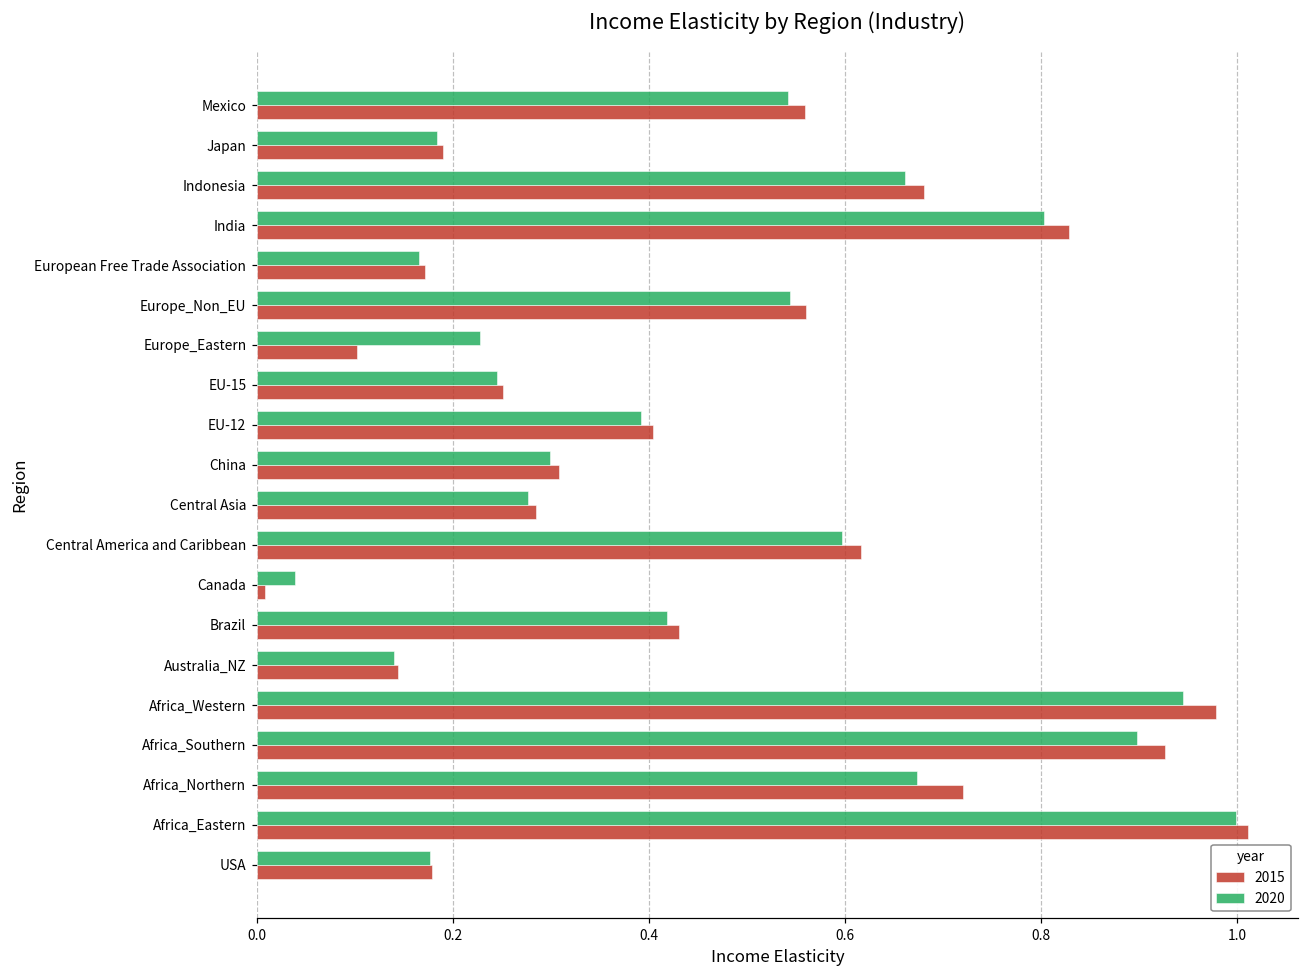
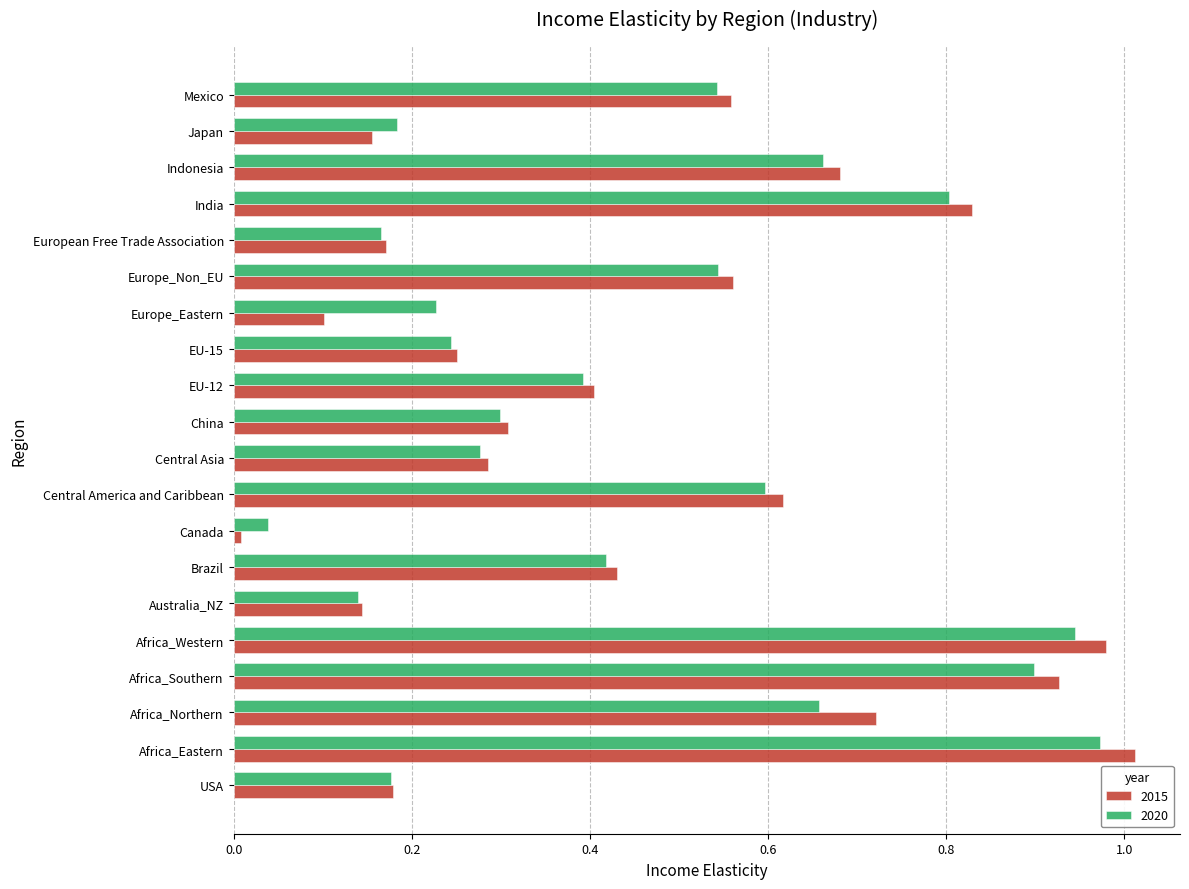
  {
    "2015": {
      "Mexico": 0.56,
-     "Japan": 0.19,
+     "Japan": 0.16,
      "Indonesia": 0.68,
      "India": 0.83,
      "European Free Trade Association": 0.17,
      "Europe_Non_EU": 0.56,
      "Europe_Eastern": 0.10,
      "EU-15": 0.25,
      "EU-12": 0.40,
      "China": 0.31,
      "Central Asia": 0.29,
      "Central America and Caribbean": 0.62,
      "Canada": 0.01,
      "Brazil": 0.43,
      "Australia_NZ": 0.14,
      "Africa_Western": 0.98,
      "Africa_Southern": 0.93,
      "Africa_Northern": 0.72,
      "Africa_Eastern": 1.01,
      "USA": 0.18
    },
    "2020": {
      "Mexico": 0.54,
      "Japan": 0.18,
      "Indonesia": 0.66,
      "India": 0.80,
      "European Free Trade Association": 0.17,
      "Europe_Non_EU": 0.54,
      "Europe_Eastern": 0.23,
      "EU-15": 0.24,
      "EU-12": 0.39,
      "China": 0.30,
      "Central Asia": 0.28,
      "Central America and Caribbean": 0.60,
      "Canada": 0.04,
      "Brazil": 0.42,
      "Australia_NZ": 0.14,
      "Africa_Western": 0.95,
      "Africa_Southern": 0.90,
-     "Africa_Northern": 0.67,
-     "Africa_Eastern": 1.00,
+     "Africa_Northern": 0.66,
+     "Africa_Eastern": 0.97,
      "USA": 0.18
    }
  }
